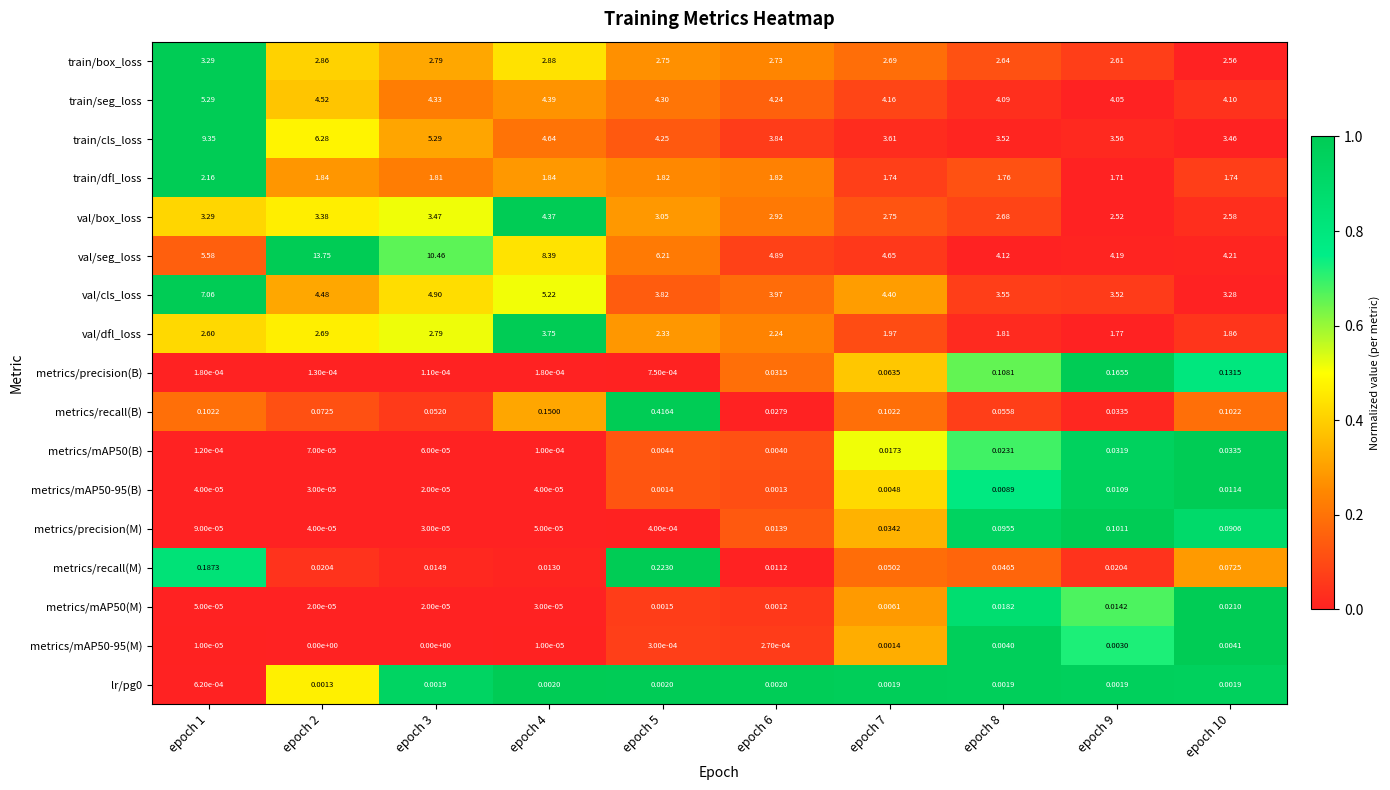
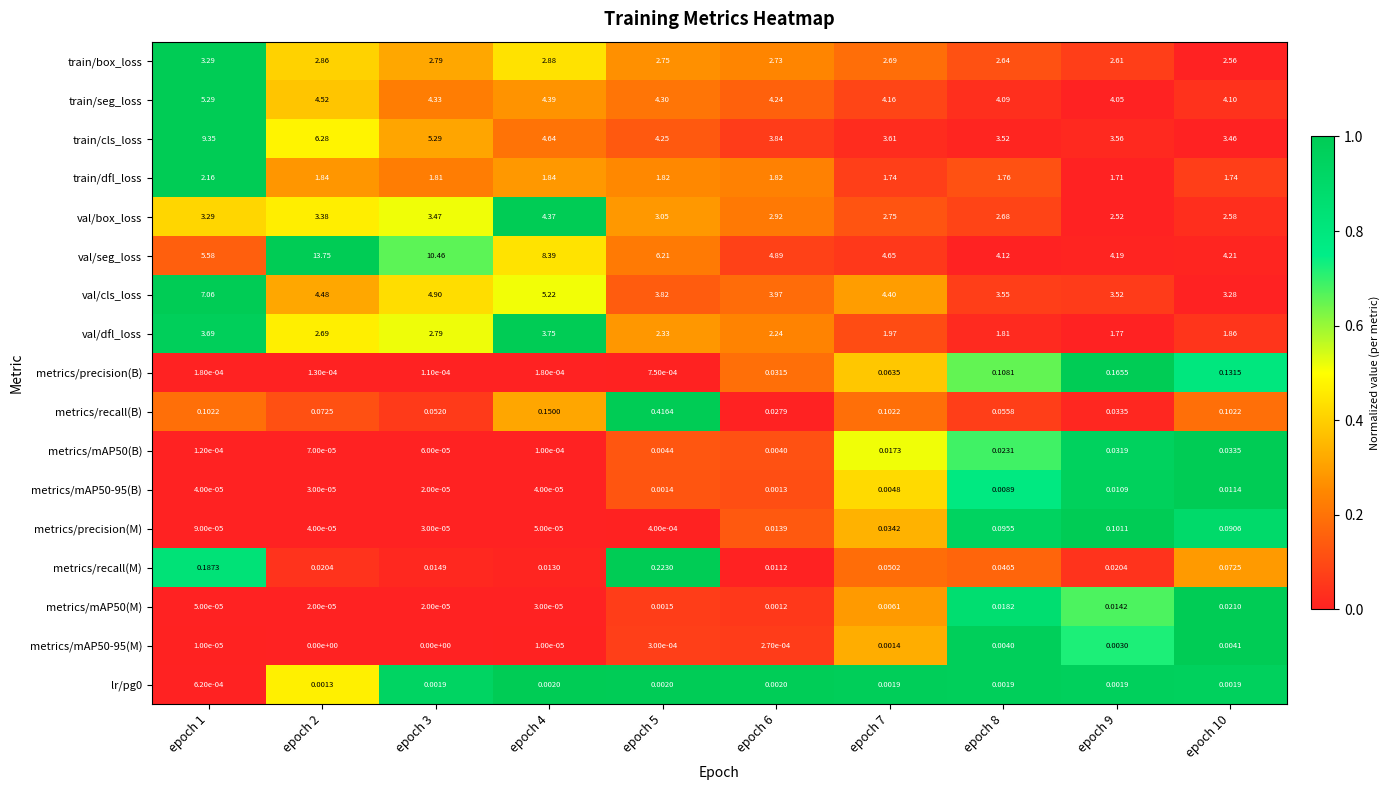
  {
    "train/box_loss": {
      "epoch 1": "3.29",
      "epoch 2": "2.86",
      "epoch 3": "2.79",
      "epoch 4": "2.88",
      "epoch 5": "2.75",
      "epoch 6": "2.73",
      "epoch 7": "2.69",
      "epoch 8": "2.64",
      "epoch 9": "2.61",
      "epoch 10": "2.56"
    },
    "train/seg_loss": {
      "epoch 1": "5.29",
      "epoch 2": "4.52",
      "epoch 3": "4.33",
      "epoch 4": "4.39",
      "epoch 5": "4.30",
      "epoch 6": "4.24",
      "epoch 7": "4.16",
      "epoch 8": "4.09",
      "epoch 9": "4.05",
      "epoch 10": "4.10"
    },
    "train/cls_loss": {
      "epoch 1": "9.35",
      "epoch 2": "6.28",
      "epoch 3": "5.29",
      "epoch 4": "4.64",
      "epoch 5": "4.25",
      "epoch 6": "3.84",
      "epoch 7": "3.61",
      "epoch 8": "3.52",
      "epoch 9": "3.56",
      "epoch 10": "3.46"
    },
    "train/dfl_loss": {
      "epoch 1": "2.16",
      "epoch 2": "1.84",
      "epoch 3": "1.81",
      "epoch 4": "1.84",
      "epoch 5": "1.82",
      "epoch 6": "1.82",
      "epoch 7": "1.74",
      "epoch 8": "1.76",
      "epoch 9": "1.71",
      "epoch 10": "1.74"
    },
    "val/box_loss": {
      "epoch 1": "3.29",
      "epoch 2": "3.38",
      "epoch 3": "3.47",
      "epoch 4": "4.37",
      "epoch 5": "3.05",
      "epoch 6": "2.92",
      "epoch 7": "2.75",
      "epoch 8": "2.68",
      "epoch 9": "2.52",
      "epoch 10": "2.58"
    },
    "val/seg_loss": {
      "epoch 1": "5.58",
      "epoch 2": "13.75",
      "epoch 3": "10.46",
      "epoch 4": "8.39",
      "epoch 5": "6.21",
      "epoch 6": "4.89",
      "epoch 7": "4.65",
      "epoch 8": "4.12",
      "epoch 9": "4.19",
      "epoch 10": "4.21"
    },
    "val/cls_loss": {
      "epoch 1": "7.06",
      "epoch 2": "4.48",
      "epoch 3": "4.90",
      "epoch 4": "5.22",
      "epoch 5": "3.82",
      "epoch 6": "3.97",
      "epoch 7": "4.40",
      "epoch 8": "3.55",
      "epoch 9": "3.52",
      "epoch 10": "3.28"
    },
    "val/dfl_loss": {
-     "epoch 1": "2.60",
+     "epoch 1": "3.69",
      "epoch 2": "2.69",
      "epoch 3": "2.79",
      "epoch 4": "3.75",
      "epoch 5": "2.33",
      "epoch 6": "2.24",
      "epoch 7": "1.97",
      "epoch 8": "1.81",
      "epoch 9": "1.77",
      "epoch 10": "1.86"
    },
    "metrics/precision(B)": {
      "epoch 1": "1.80e-04",
      "epoch 2": "1.30e-04",
      "epoch 3": "1.10e-04",
      "epoch 4": "1.80e-04",
      "epoch 5": "7.50e-04",
      "epoch 6": "0.0315",
      "epoch 7": "0.0635",
      "epoch 8": "0.1081",
      "epoch 9": "0.1655",
      "epoch 10": "0.1315"
    },
    "metrics/recall(B)": {
      "epoch 1": "0.1022",
      "epoch 2": "0.0725",
      "epoch 3": "0.0520",
      "epoch 4": "0.1500",
      "epoch 5": "0.4164",
      "epoch 6": "0.0279",
      "epoch 7": "0.1022",
      "epoch 8": "0.0558",
      "epoch 9": "0.0335",
      "epoch 10": "0.1022"
    },
    "metrics/mAP50(B)": {
      "epoch 1": "1.20e-04",
      "epoch 2": "7.00e-05",
      "epoch 3": "6.00e-05",
      "epoch 4": "1.00e-04",
      "epoch 5": "0.0044",
      "epoch 6": "0.0040",
      "epoch 7": "0.0173",
      "epoch 8": "0.0231",
      "epoch 9": "0.0319",
      "epoch 10": "0.0335"
    },
    "metrics/mAP50-95(B)": {
      "epoch 1": "4.00e-05",
      "epoch 2": "3.00e-05",
      "epoch 3": "2.00e-05",
      "epoch 4": "4.00e-05",
      "epoch 5": "0.0014",
      "epoch 6": "0.0013",
      "epoch 7": "0.0048",
      "epoch 8": "0.0089",
      "epoch 9": "0.0109",
      "epoch 10": "0.0114"
    },
    "metrics/precision(M)": {
      "epoch 1": "9.00e-05",
      "epoch 2": "4.00e-05",
      "epoch 3": "3.00e-05",
      "epoch 4": "5.00e-05",
      "epoch 5": "4.00e-04",
      "epoch 6": "0.0139",
      "epoch 7": "0.0342",
      "epoch 8": "0.0955",
      "epoch 9": "0.1011",
      "epoch 10": "0.0906"
    },
    "metrics/recall(M)": {
      "epoch 1": "0.1873",
      "epoch 2": "0.0204",
      "epoch 3": "0.0149",
      "epoch 4": "0.0130",
      "epoch 5": "0.2230",
      "epoch 6": "0.0112",
      "epoch 7": "0.0502",
      "epoch 8": "0.0465",
      "epoch 9": "0.0204",
      "epoch 10": "0.0725"
    },
    "metrics/mAP50(M)": {
      "epoch 1": "5.00e-05",
      "epoch 2": "2.00e-05",
      "epoch 3": "2.00e-05",
      "epoch 4": "3.00e-05",
      "epoch 5": "0.0015",
      "epoch 6": "0.0012",
      "epoch 7": "0.0061",
      "epoch 8": "0.0182",
      "epoch 9": "0.0142",
      "epoch 10": "0.0210"
    },
    "metrics/mAP50-95(M)": {
      "epoch 1": "1.00e-05",
      "epoch 2": "0.00e+00",
      "epoch 3": "0.00e+00",
      "epoch 4": "1.00e-05",
      "epoch 5": "3.00e-04",
      "epoch 6": "2.70e-04",
      "epoch 7": "0.0014",
      "epoch 8": "0.0040",
      "epoch 9": "0.0030",
      "epoch 10": "0.0041"
    },
    "lr/pg0": {
      "epoch 1": "6.20e-04",
      "epoch 2": "0.0013",
      "epoch 3": "0.0019",
      "epoch 4": "0.0020",
      "epoch 5": "0.0020",
      "epoch 6": "0.0020",
      "epoch 7": "0.0019",
      "epoch 8": "0.0019",
      "epoch 9": "0.0019",
      "epoch 10": "0.0019"
    }
  }
